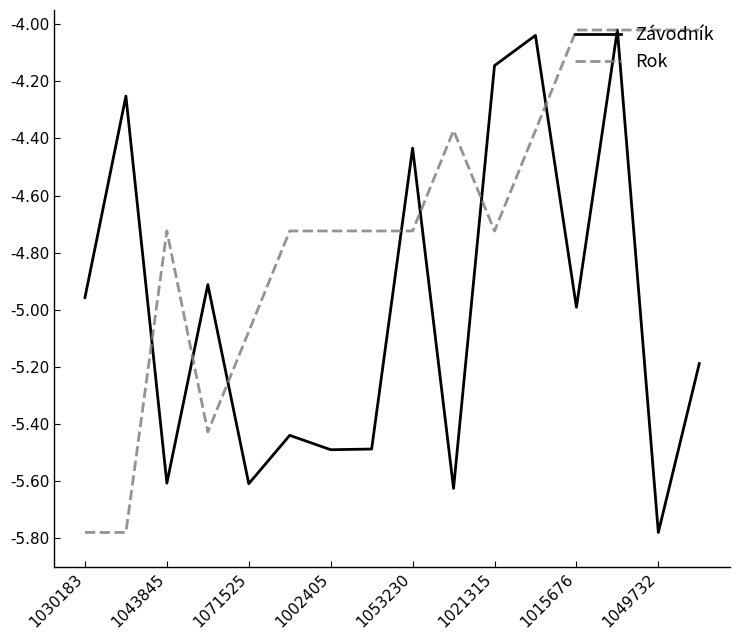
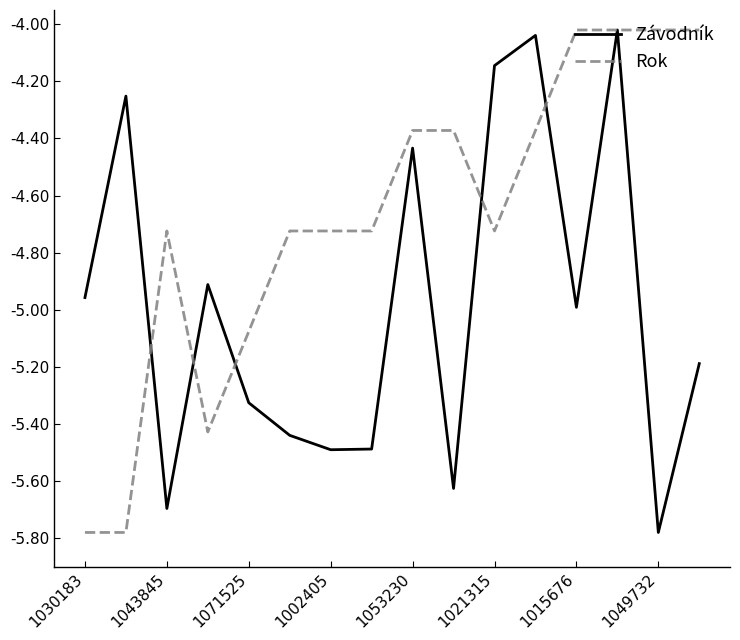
  {
    "Závodník": {
      "1030183": -4.96,
-     "1043845": -5.61,
-     "1071525": -5.61,
+     "1043845": -5.70,
+     "1071525": -5.33,
      "1002405": -5.49,
      "1053230": -4.43,
      "1021315": -4.14,
      "1015676": -4.99,
      "1049732": -5.78
    },
    "Rok": {
      "1030183": -5.78,
      "1043845": -4.72,
      "1071525": -5.08,
      "1002405": -4.72,
-     "1053230": -4.72,
+     "1053230": -4.37,
      "1021315": -4.72,
      "1015676": -4.02,
      "1049732": -4.02
    }
  }
